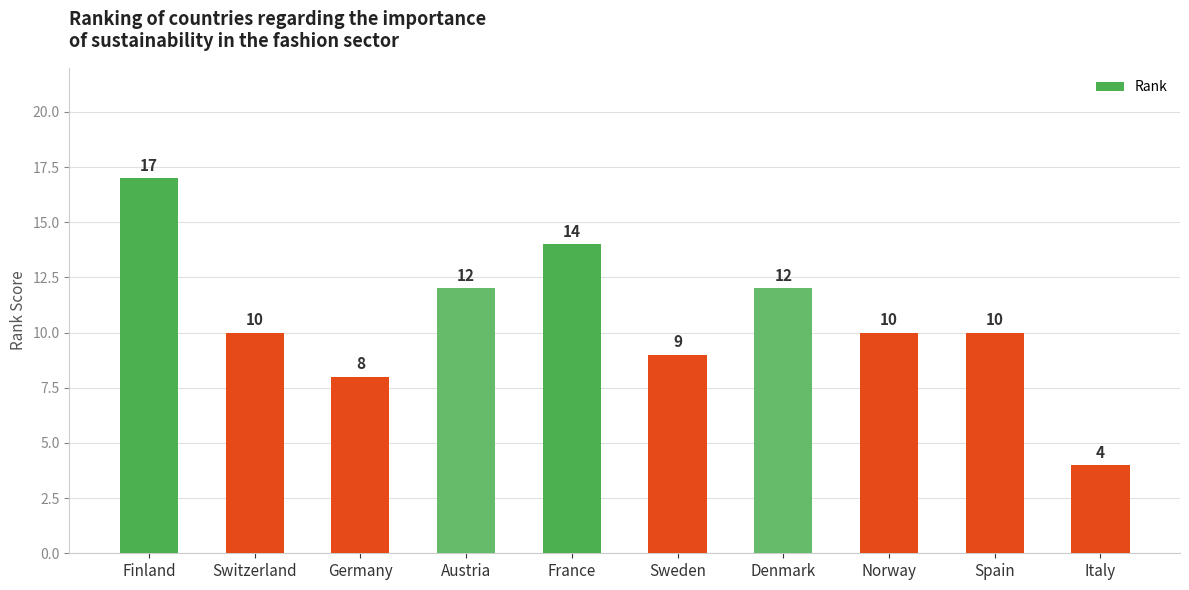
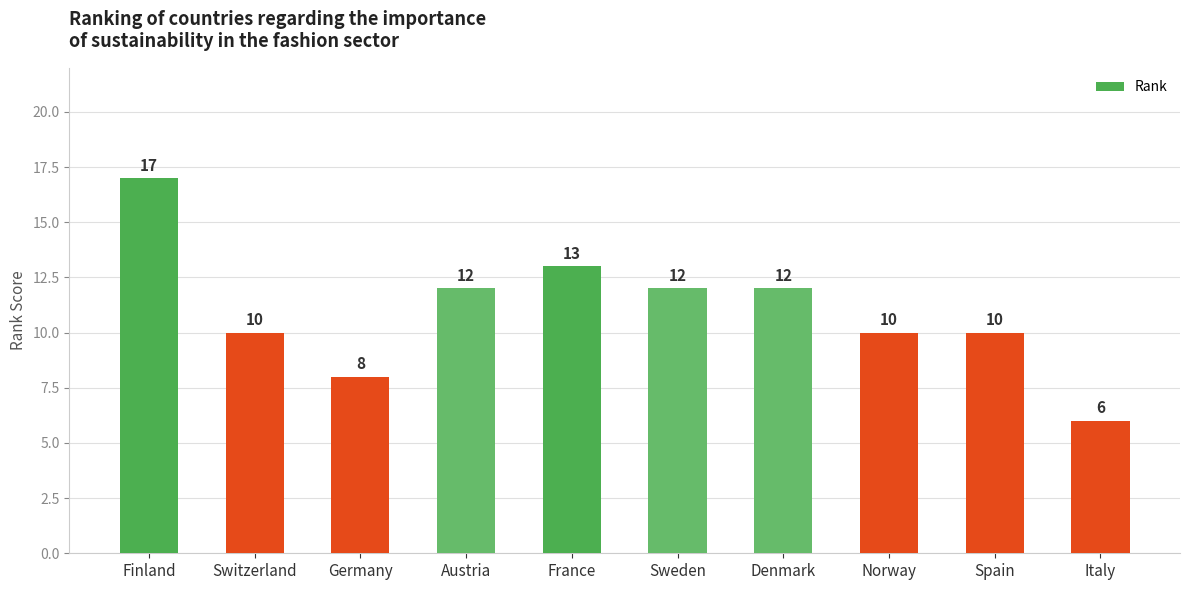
  {
    "Finland": 17,
    "Switzerland": 10,
    "Germany": 8,
    "Austria": 12,
-   "France": 14,
-   "Sweden": 9,
+   "France": 13,
+   "Sweden": 12,
    "Denmark": 12,
    "Norway": 10,
    "Spain": 10,
-   "Italy": 4
+   "Italy": 6
  }
